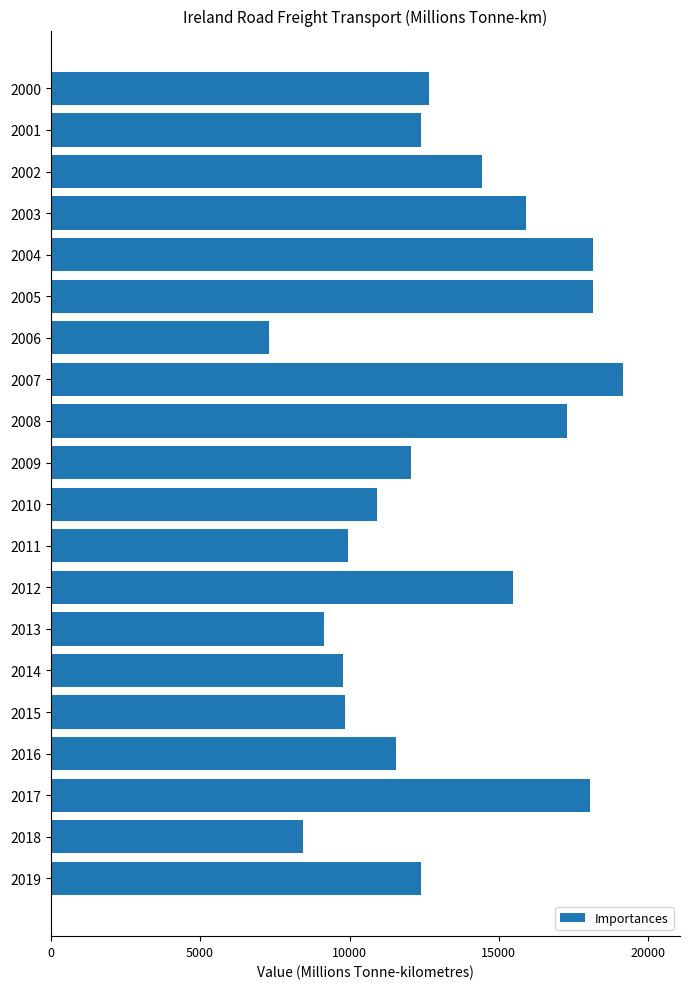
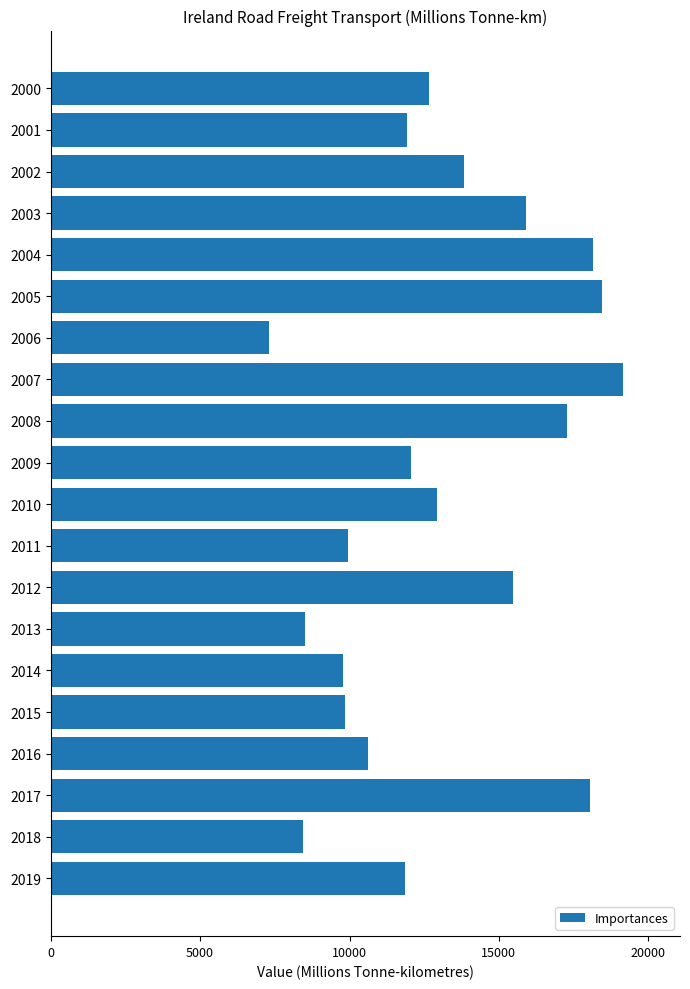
  {
    "2000": 12700,
-   "2001": 12400,
-   "2002": 14400,
+   "2001": 11900,
+   "2002": 13800,
    "2003": 15900,
    "2004": 18100,
-   "2005": 18200,
+   "2005": 18400,
    "2006": 7300,
    "2007": 19100,
    "2008": 17300,
    "2009": 12100,
-   "2010": 10900,
+   "2010": 12900,
    "2011": 9900,
    "2012": 15500,
-   "2013": 9100,
+   "2013": 8500,
    "2014": 9800,
    "2015": 9800,
-   "2016": 11600,
+   "2016": 10600,
    "2017": 18100,
    "2018": 8400,
-   "2019": 12400
+   "2019": 11800
  }
